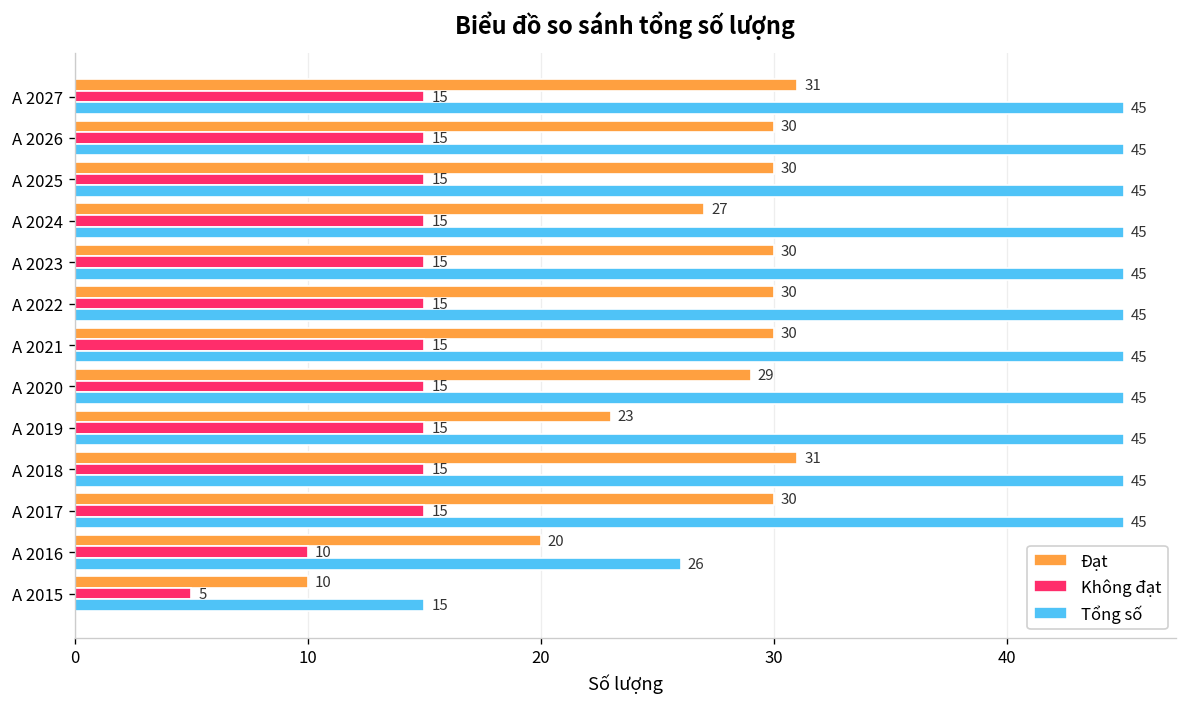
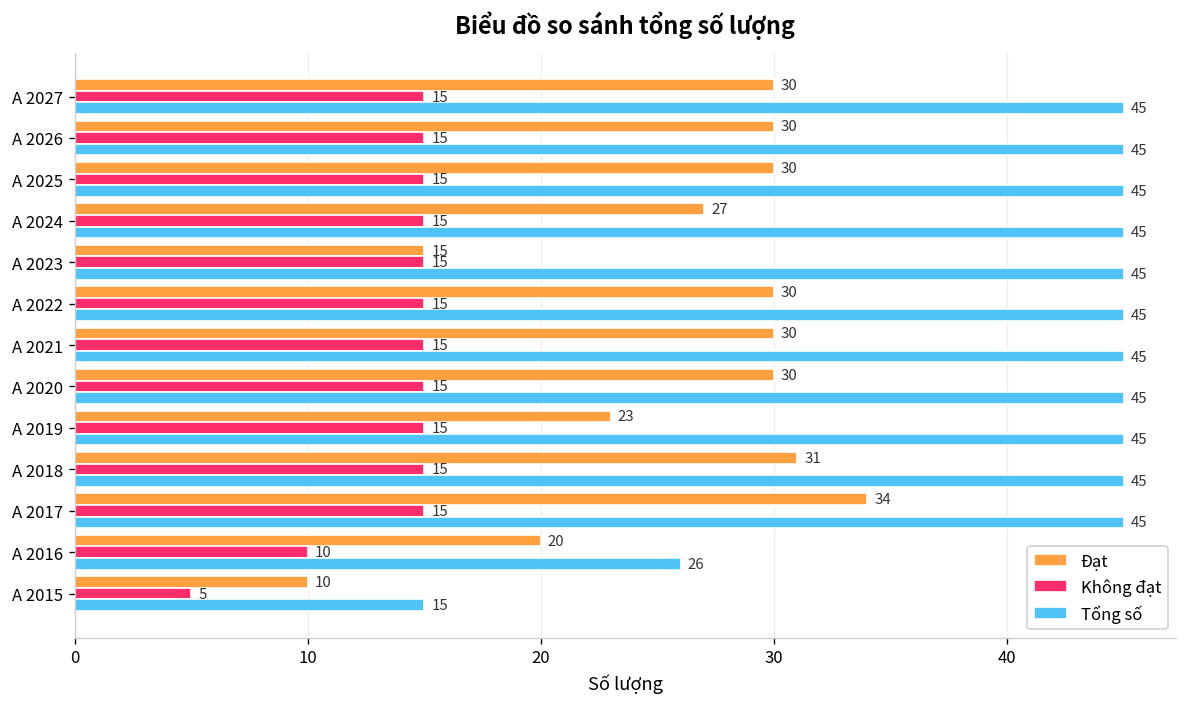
  {
    "Đạt": {
-     "A 2027": 31,
+     "A 2027": 30,
      "A 2026": 30,
      "A 2025": 30,
      "A 2024": 27,
-     "A 2023": 30,
+     "A 2023": 15,
      "A 2022": 30,
      "A 2021": 30,
-     "A 2020": 29,
+     "A 2020": 30,
      "A 2019": 23,
      "A 2018": 31,
-     "A 2017": 30,
+     "A 2017": 34,
      "A 2016": 20,
      "A 2015": 10
    },
    "Không đạt": {
      "A 2027": 15,
      "A 2026": 15,
      "A 2025": 15,
      "A 2024": 15,
      "A 2023": 15,
      "A 2022": 15,
      "A 2021": 15,
      "A 2020": 15,
      "A 2019": 15,
      "A 2018": 15,
      "A 2017": 15,
      "A 2016": 10,
      "A 2015": 5
    },
    "Tổng số": {
      "A 2027": 45,
      "A 2026": 45,
      "A 2025": 45,
      "A 2024": 45,
      "A 2023": 45,
      "A 2022": 45,
      "A 2021": 45,
      "A 2020": 45,
      "A 2019": 45,
      "A 2018": 45,
      "A 2017": 45,
      "A 2016": 26,
      "A 2015": 15
    }
  }
